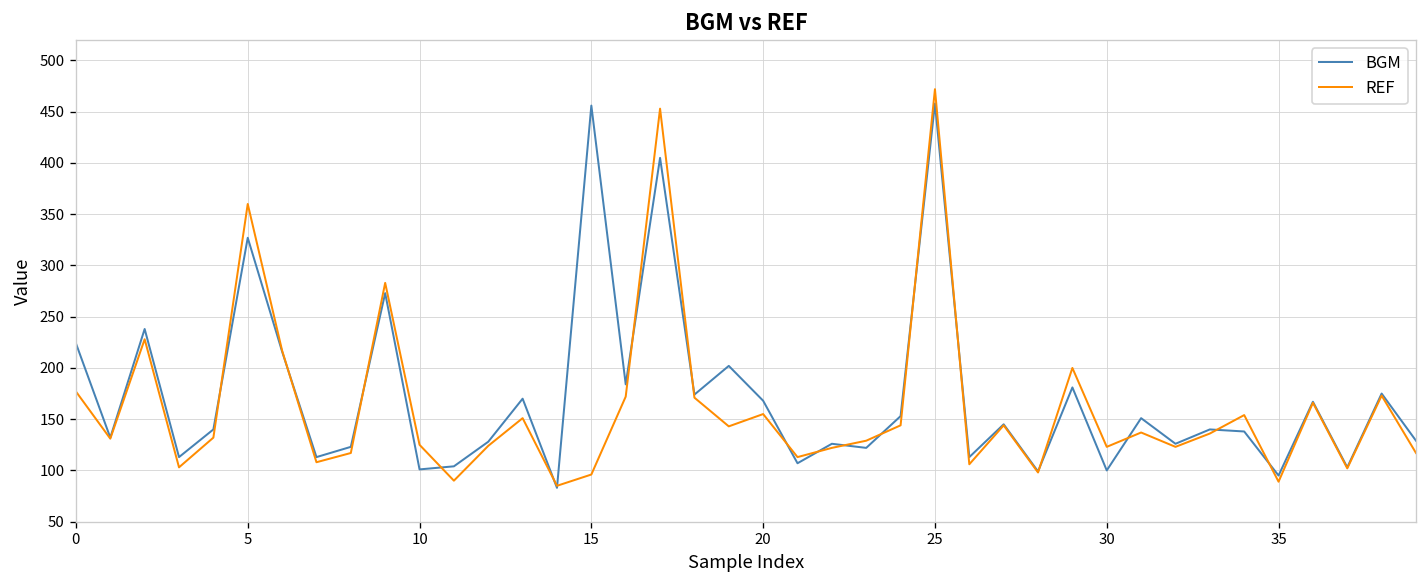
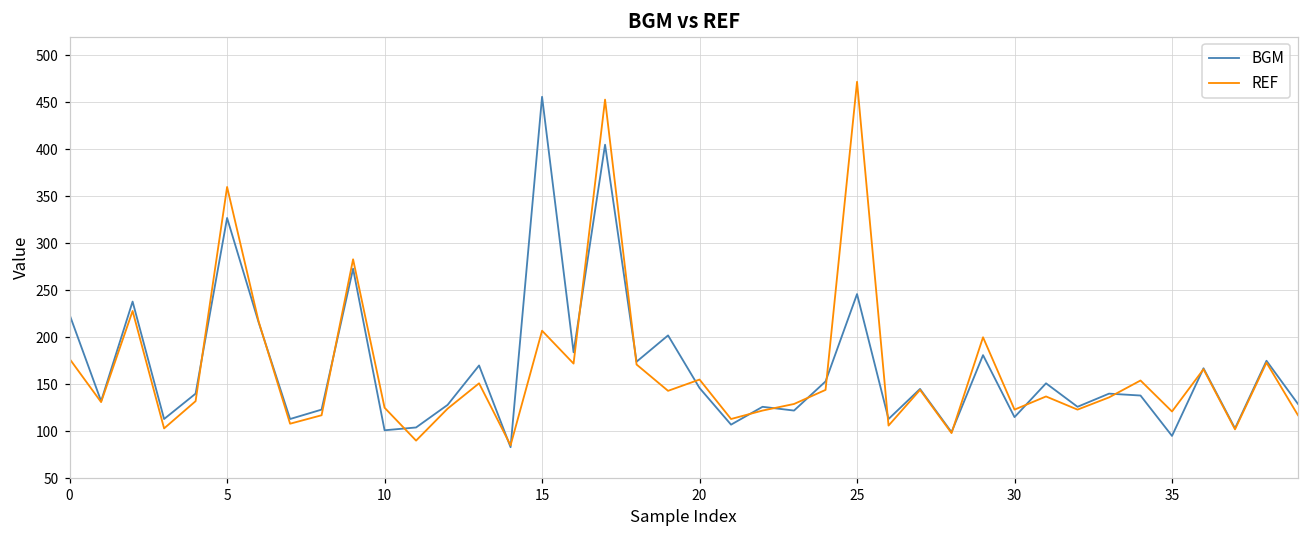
  {
    "BGM": {
      "0": 220,
      "5": 330,
      "10": 100,
      "15": 460,
-     "20": 170,
-     "25": 460,
-     "30": 100,
+     "20": 150,
+     "25": 250,
+     "30": 120,
      "35": 100
    },
    "REF": {
      "0": 180,
      "5": 360,
      "10": 130,
-     "15": 100,
+     "15": 210,
      "20": 160,
      "25": 470,
      "30": 120,
-     "35": 90
+     "35": 120
    }
  }
